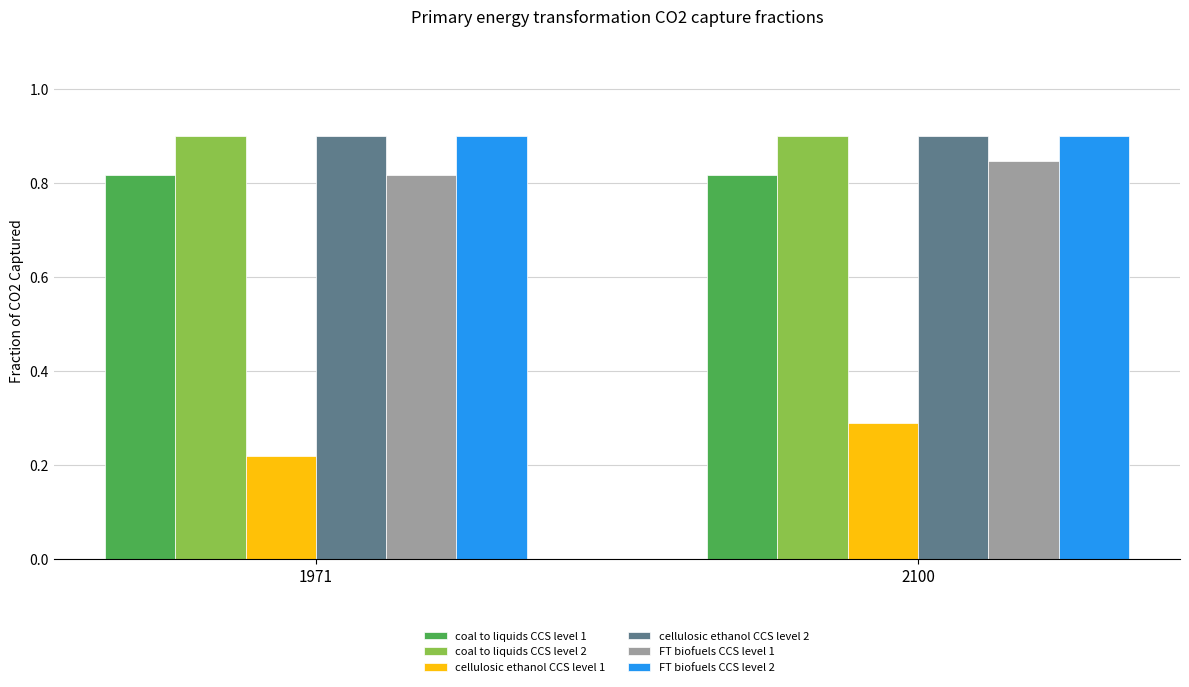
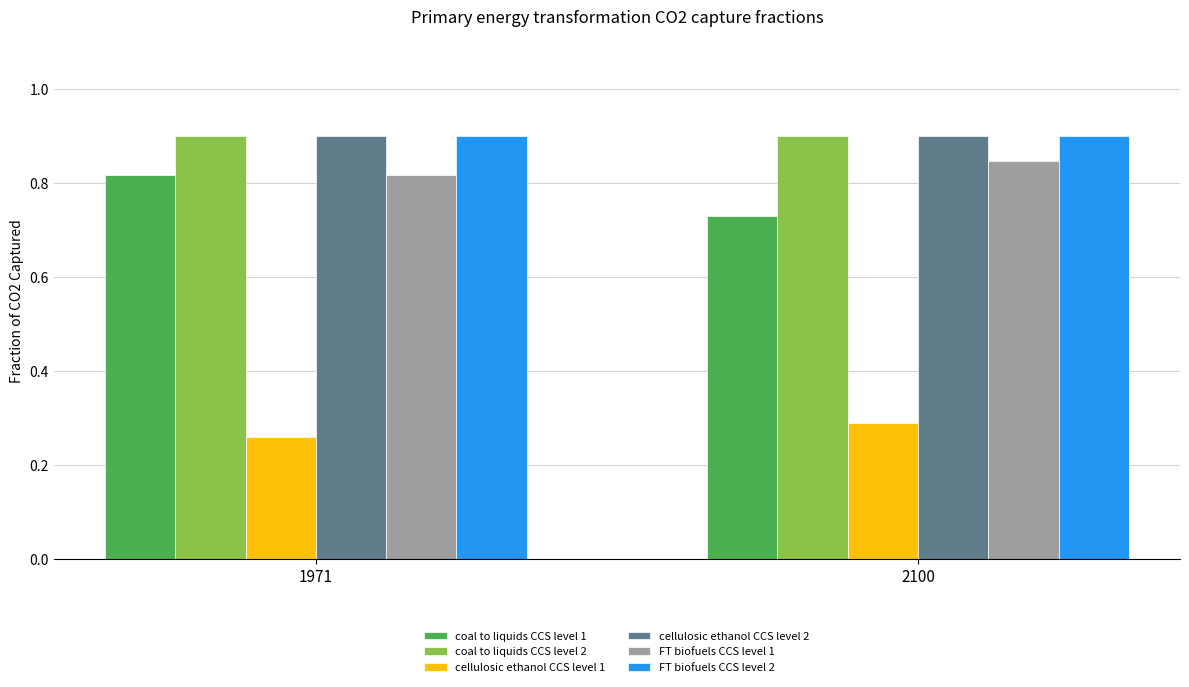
  {
    "coal to liquids CCS level 1": {
      "1971": 0.82,
-     "2100": 0.82
+     "2100": 0.73
    },
    "coal to liquids CCS level 2": {
      "1971": 0.90,
      "2100": 0.90
    },
    "cellulosic ethanol CCS level 1": {
-     "1971": 0.22,
+     "1971": 0.26,
      "2100": 0.29
    },
    "cellulosic ethanol CCS level 2": {
      "1971": 0.90,
      "2100": 0.90
    },
    "FT biofuels CCS level 1": {
      "1971": 0.82,
      "2100": 0.85
    },
    "FT biofuels CCS level 2": {
      "1971": 0.90,
      "2100": 0.90
    }
  }
